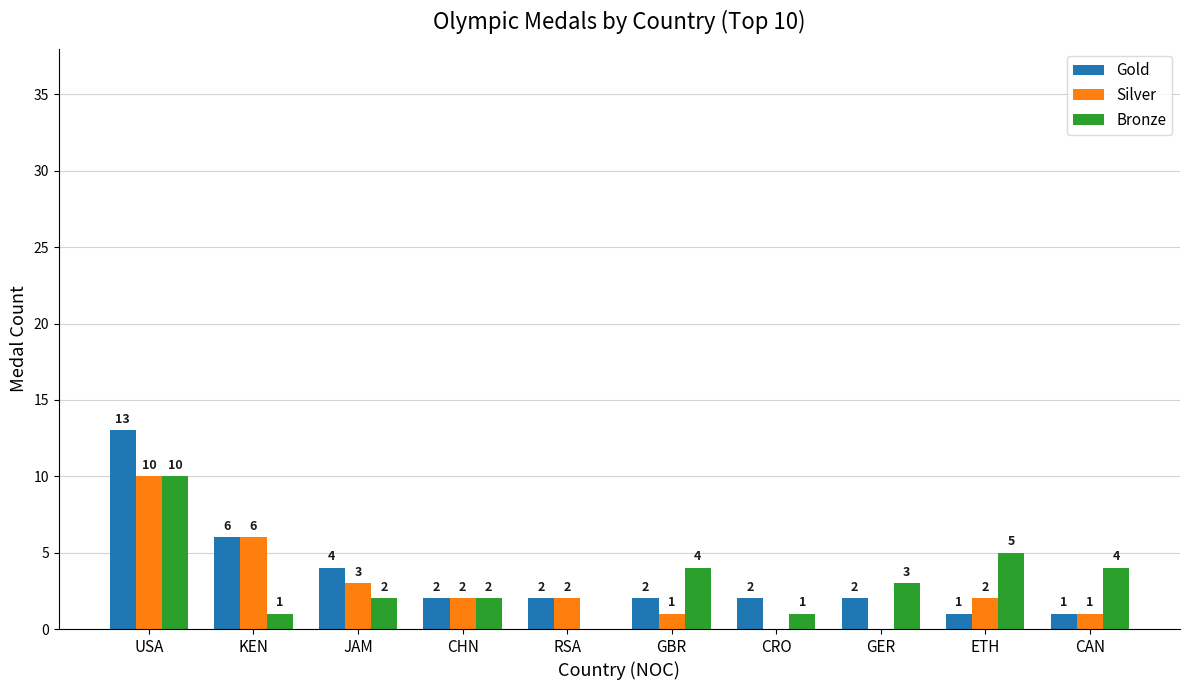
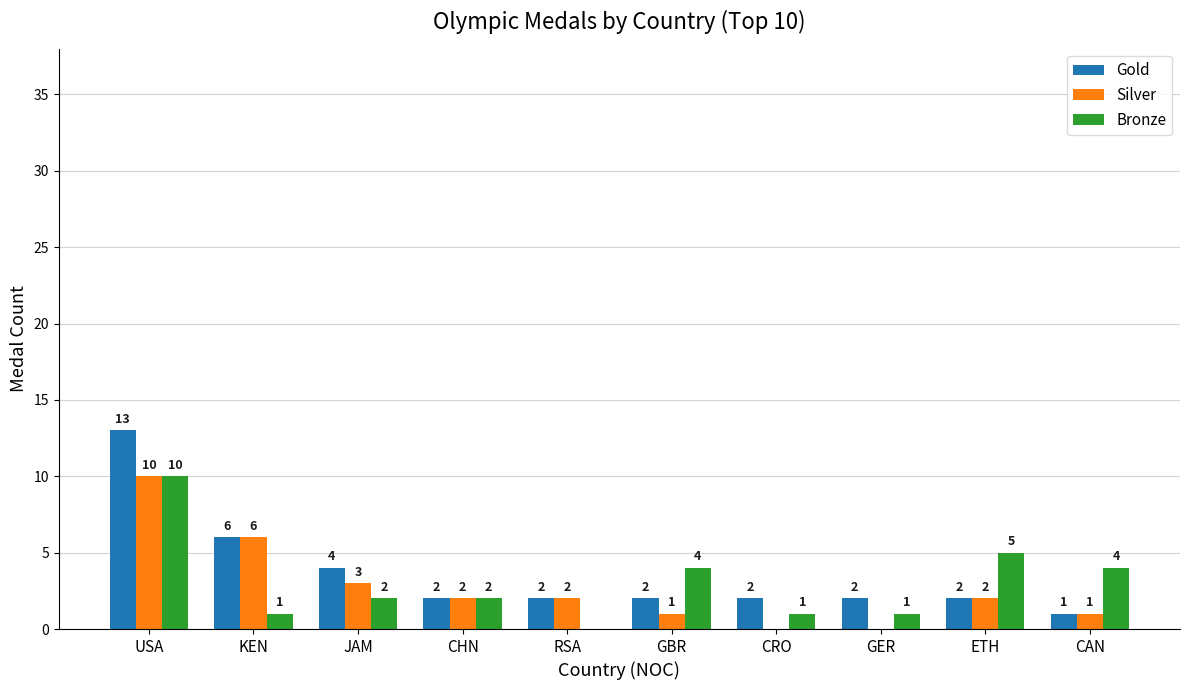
  {
    "Gold": {
      "USA": 13,
      "KEN": 6,
      "JAM": 4,
      "CHN": 2,
      "RSA": 2,
      "GBR": 2,
      "CRO": 2,
      "GER": 2,
-     "ETH": 1,
+     "ETH": 2,
      "CAN": 1
    },
    "Silver": {
      "USA": 10,
      "KEN": 6,
      "JAM": 3,
      "CHN": 2,
      "RSA": 2,
      "GBR": 1,
      "ETH": 2,
      "CAN": 1
    },
    "Bronze": {
      "USA": 10,
      "KEN": 1,
      "JAM": 2,
      "CHN": 2,
      "GBR": 4,
      "CRO": 1,
-     "GER": 3,
+     "GER": 1,
      "ETH": 5,
      "CAN": 4
    }
  }
